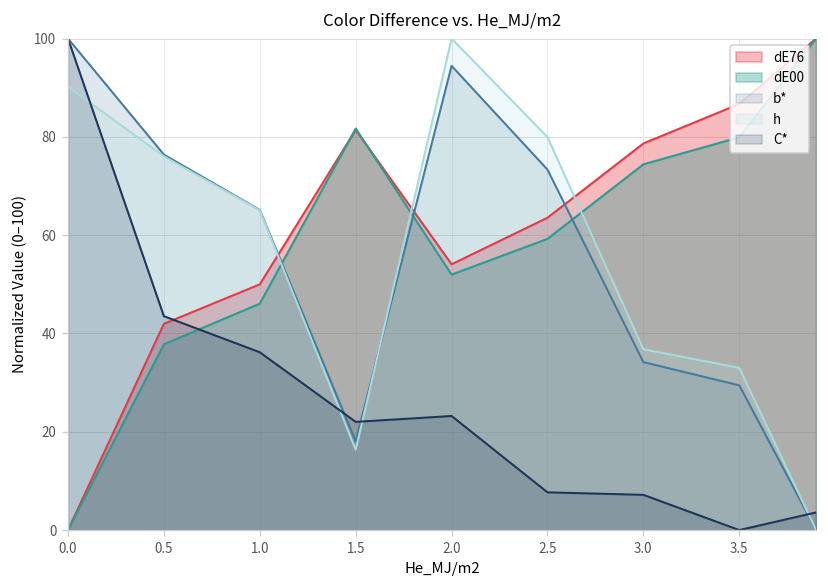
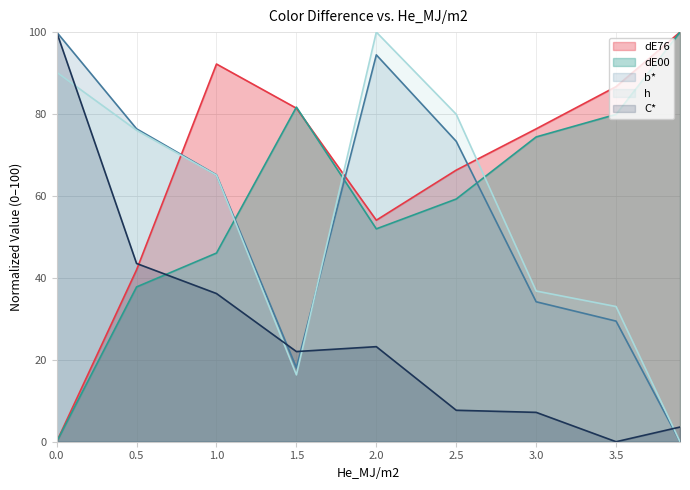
  {
    "dE76": {
      "0.5": 42,
-     "1.0": 50,
+     "1.0": 92,
      "2.0": 54,
-     "2.5": 64,
-     "3.0": 79
+     "2.5": 66,
+     "3.0": 76
    }
  }
